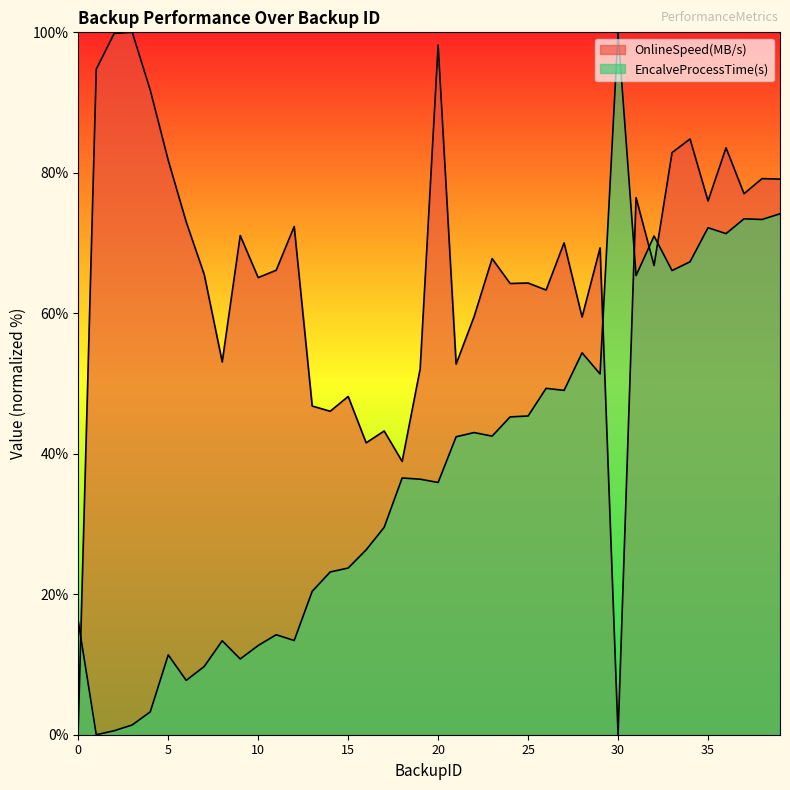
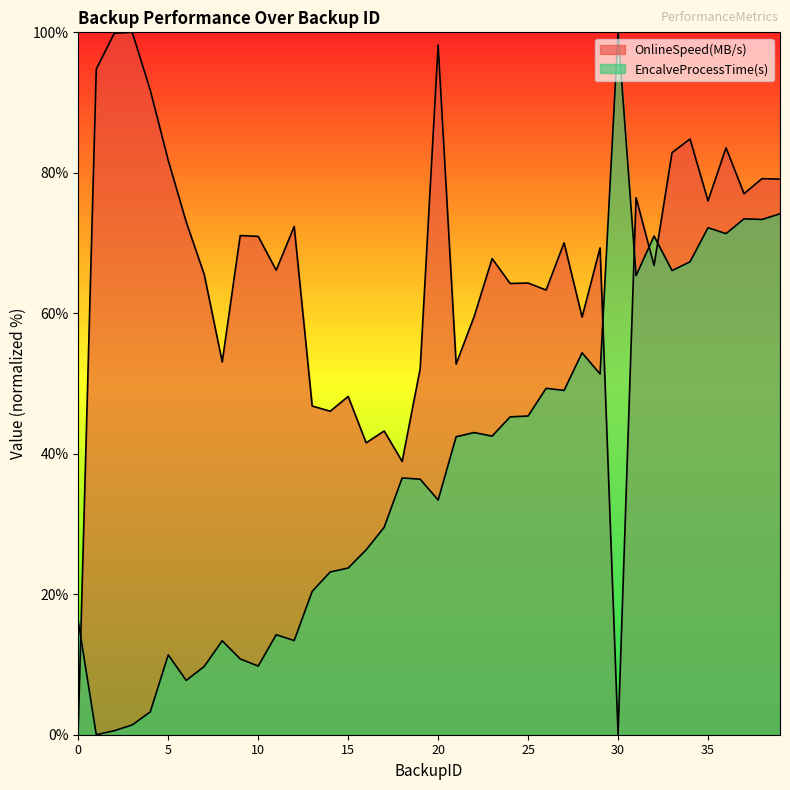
  {
    "OnlineSpeed(MB/s)": {
      "0": "1%",
      "5": "82%",
-     "10": "65%",
+     "10": "71%",
      "15": "48%",
      "20": "98%",
      "25": "64%",
      "30": "0%",
      "35": "76%"
    },
    "EncalveProcessTime(s)": {
      "0": "16%",
      "5": "11%",
-     "10": "13%",
+     "10": "10%",
      "15": "24%",
-     "20": "36%",
+     "20": "33%",
      "25": "45%",
      "30": "100%",
      "35": "72%"
    }
  }
